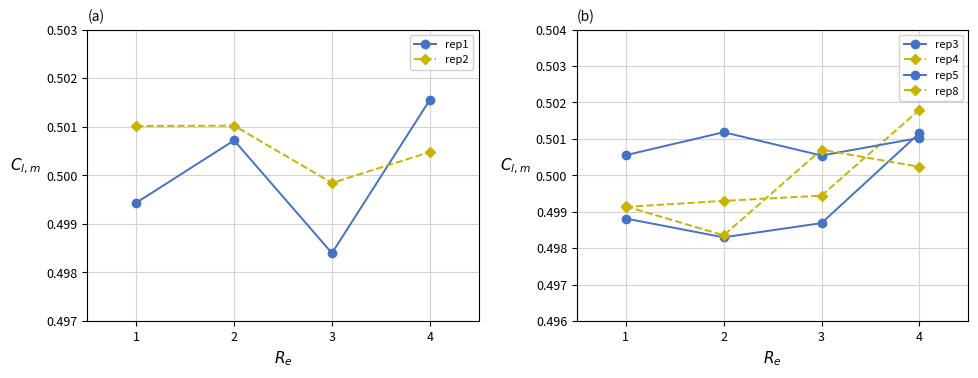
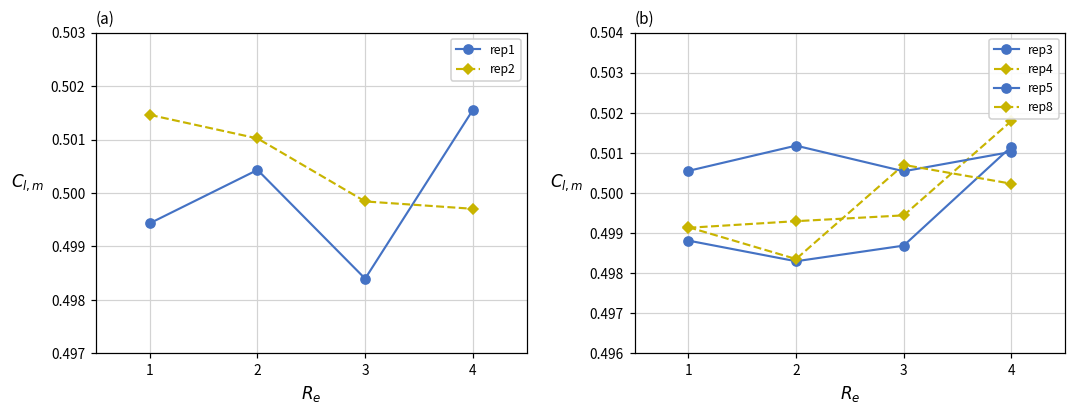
  {
    "(a)": {
      "rep1": {
        "1": 0.4994,
-       "2": 0.5007,
+       "2": 0.5004,
        "3": 0.4984,
        "4": 0.5016
      },
      "rep2": {
-       "1": 0.5010,
+       "1": 0.5015,
        "2": 0.5010,
        "3": 0.4998,
-       "4": 0.5005
+       "4": 0.4997
      }
    }
  }
